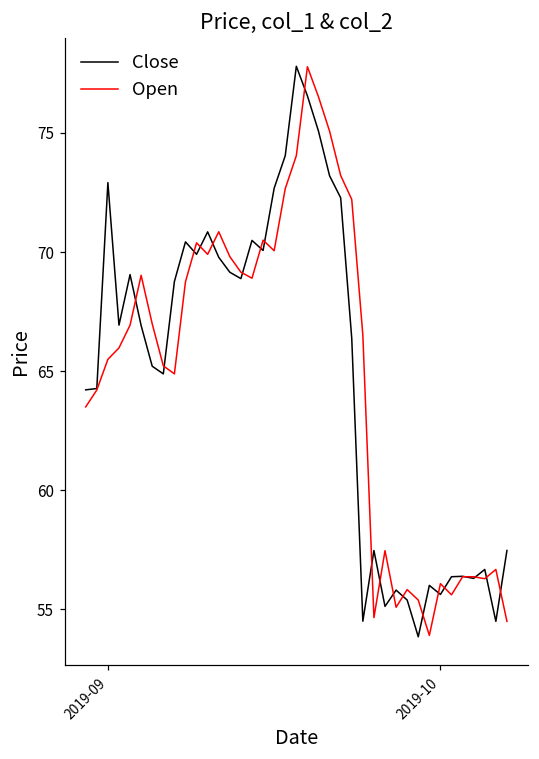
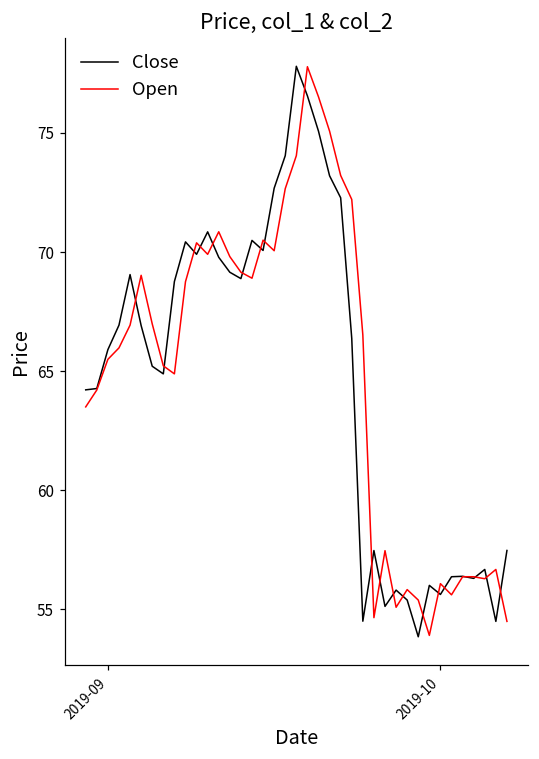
  {
    "Close": {
-     "2019-09": 72.9,
+     "2019-09": 65.9,
      "2019-10": 55.6
    },
    "Open": {
      "2019-09": 65.5,
      "2019-10": 56.1
    }
  }
